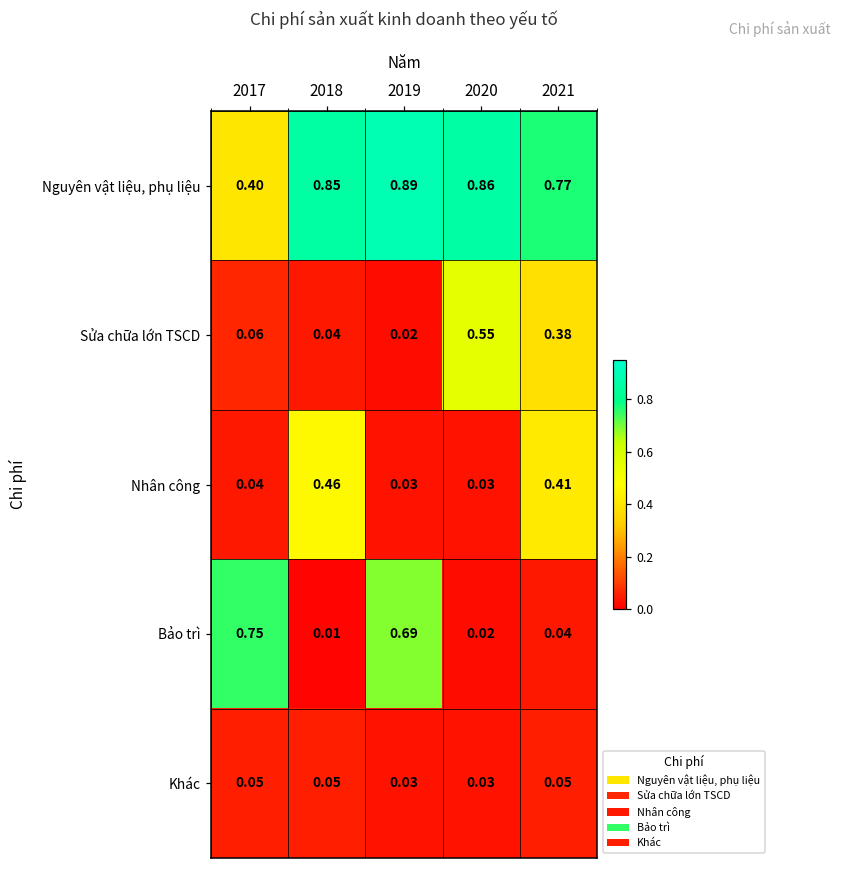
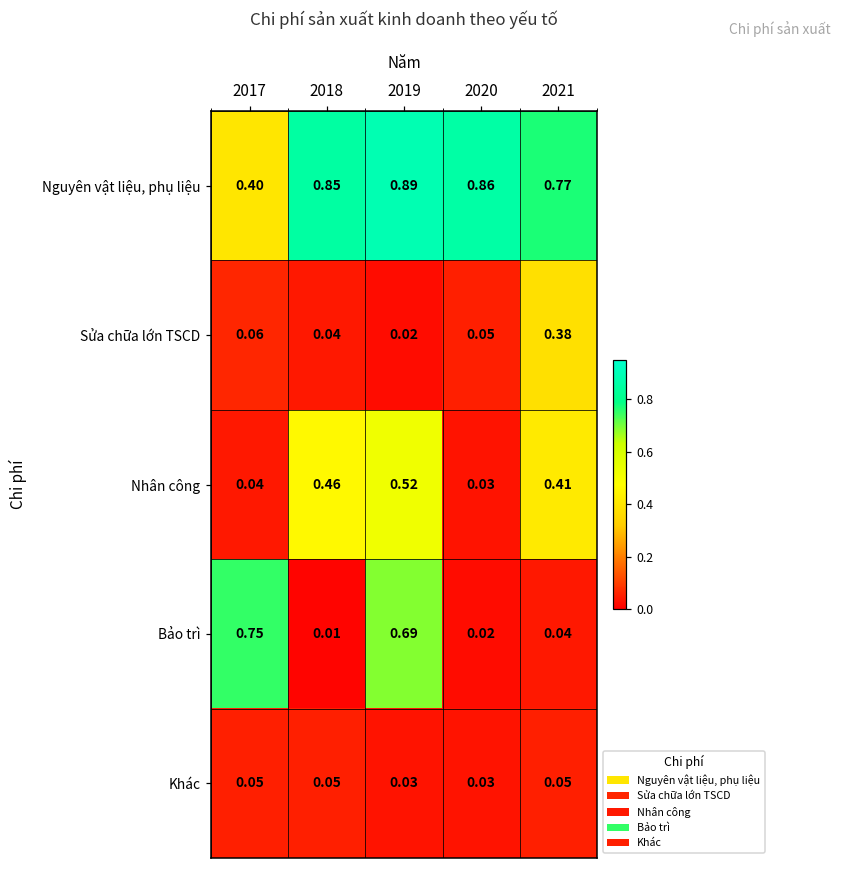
  {
    "Nguyên vật liệu, phụ liệu": {
      "2017": 0.40,
      "2018": 0.85,
      "2019": 0.89,
      "2020": 0.86,
      "2021": 0.77
    },
    "Sửa chữa lớn TSCD": {
      "2017": 0.06,
      "2018": 0.04,
      "2019": 0.02,
-     "2020": 0.55,
+     "2020": 0.05,
      "2021": 0.38
    },
    "Nhân công": {
      "2017": 0.04,
      "2018": 0.46,
-     "2019": 0.03,
+     "2019": 0.52,
      "2020": 0.03,
      "2021": 0.41
    },
    "Bảo trì": {
      "2017": 0.75,
      "2018": 0.01,
      "2019": 0.69,
      "2020": 0.02,
      "2021": 0.04
    },
    "Khác": {
      "2017": 0.05,
      "2018": 0.05,
      "2019": 0.03,
      "2020": 0.03,
      "2021": 0.05
    }
  }
